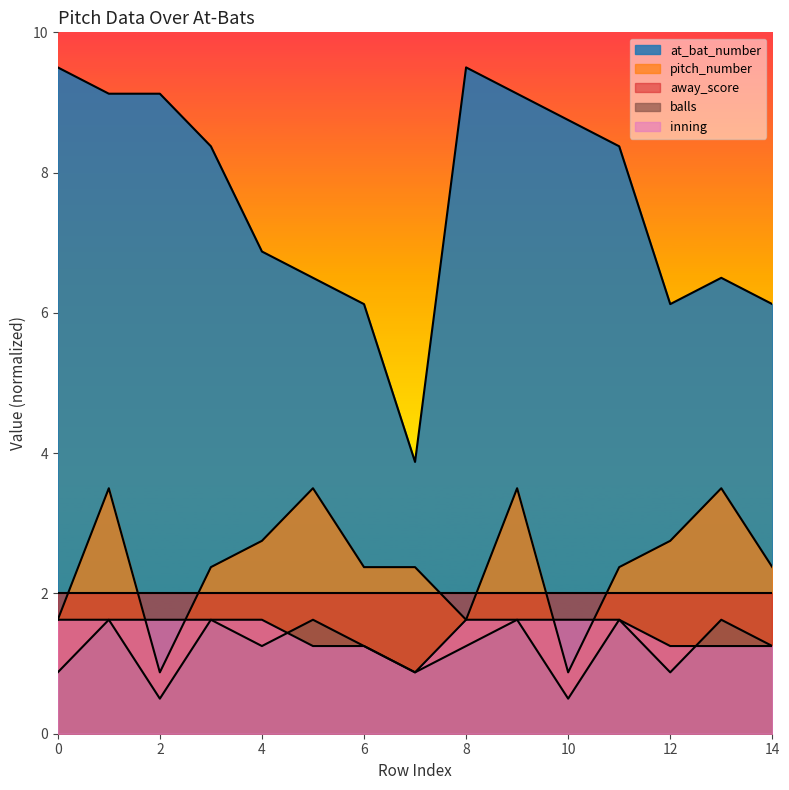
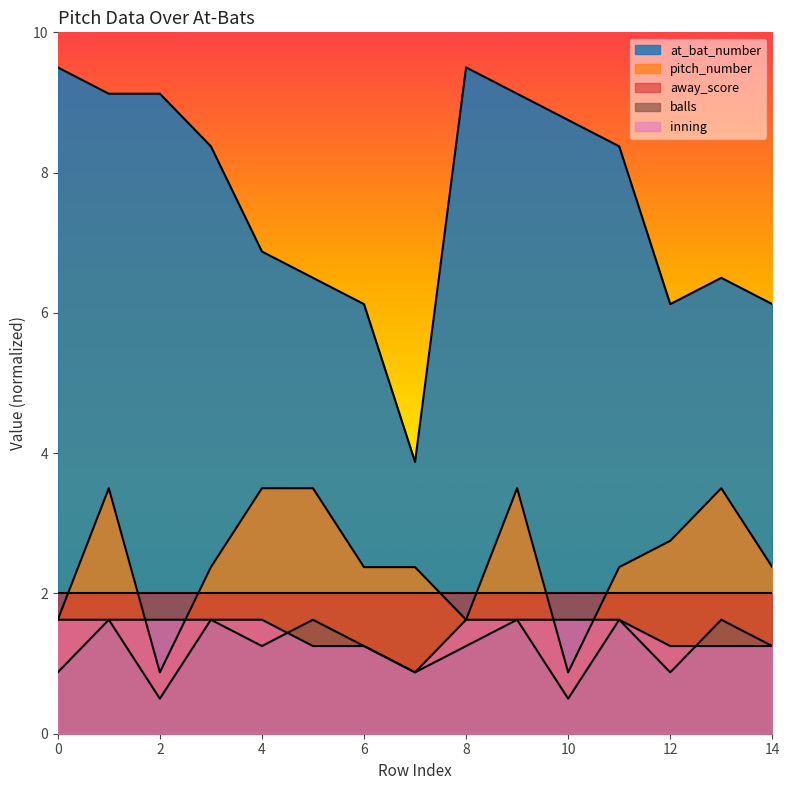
  {
    "at_bat_number": {
      "0": 9.5,
      "2": 9.1,
      "4": 6.9,
      "6": 6.1,
      "8": 9.5,
      "10": 8.8,
      "12": 6.1,
      "14": 6.1
    },
    "pitch_number": {
      "2": 0.9,
-     "4": 2.8,
+     "4": 3.5,
      "6": 2.4,
      "10": 0.9,
      "12": 2.8,
      "14": 2.4
    },
    "away_score": {
      "0": 2.0,
      "2": 2.0,
      "4": 2.0,
      "6": 2.0,
      "8": 2.0,
      "10": 2.0,
      "12": 2.0,
      "14": 2.0
    },
    "balls": {
      "0": 0.9,
      "2": 0.5,
      "4": 1.3,
      "8": 1.3,
      "10": 0.5,
      "12": 0.9
    },
    "inning": {
      "2": 1.6,
      "4": 1.6,
      "10": 1.6,
      "12": 1.3
    }
  }
